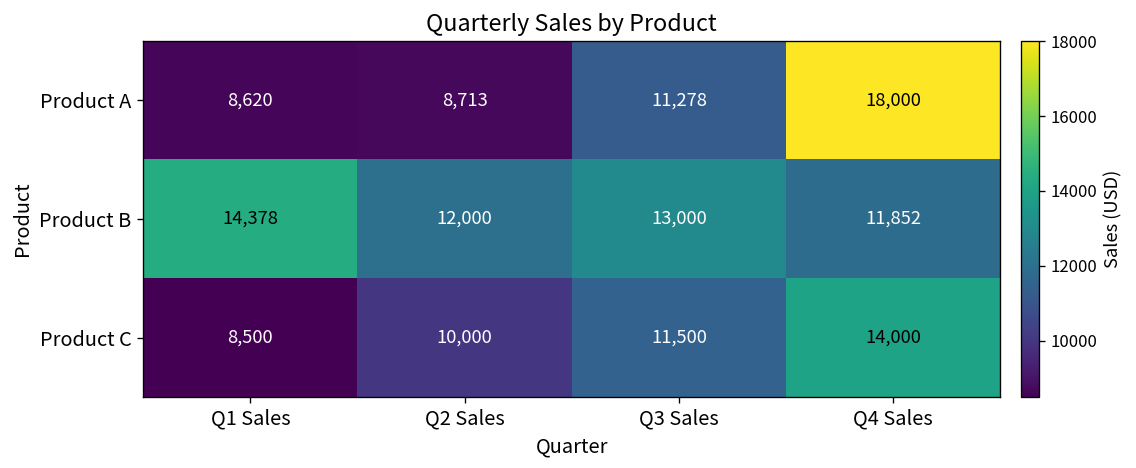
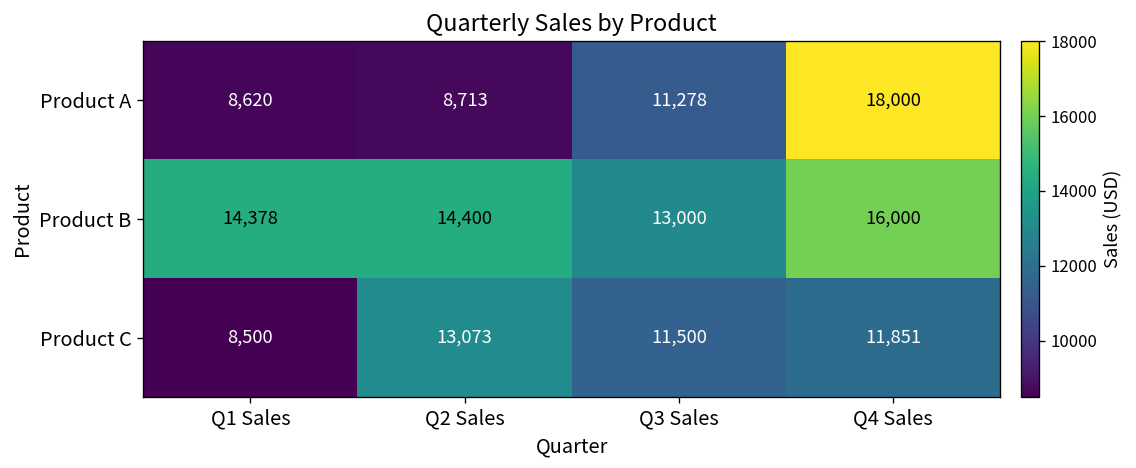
  {
    "Product A": {
      "Q1 Sales": "8,620",
      "Q2 Sales": "8,713",
      "Q3 Sales": "11,278",
      "Q4 Sales": "18,000"
    },
    "Product B": {
      "Q1 Sales": "14,378",
-     "Q2 Sales": "12,000",
+     "Q2 Sales": "14,400",
      "Q3 Sales": "13,000",
-     "Q4 Sales": "11,852"
+     "Q4 Sales": "16,000"
    },
    "Product C": {
      "Q1 Sales": "8,500",
-     "Q2 Sales": "10,000",
+     "Q2 Sales": "13,073",
      "Q3 Sales": "11,500",
-     "Q4 Sales": "14,000"
+     "Q4 Sales": "11,851"
    }
  }
